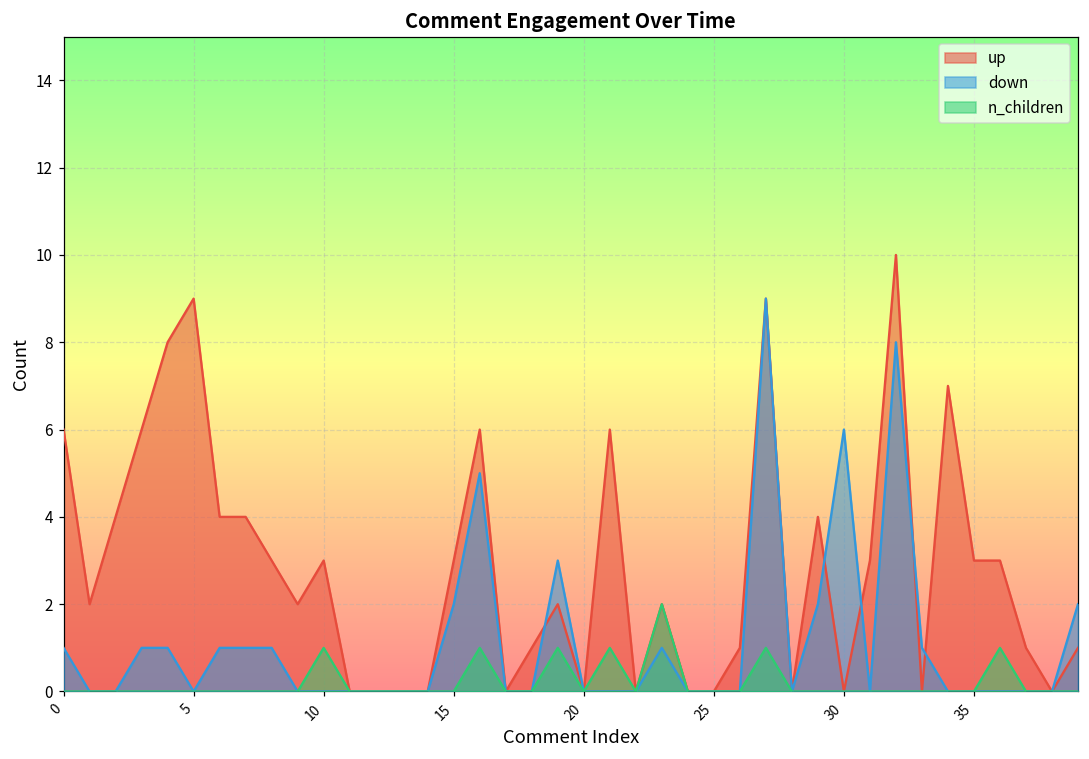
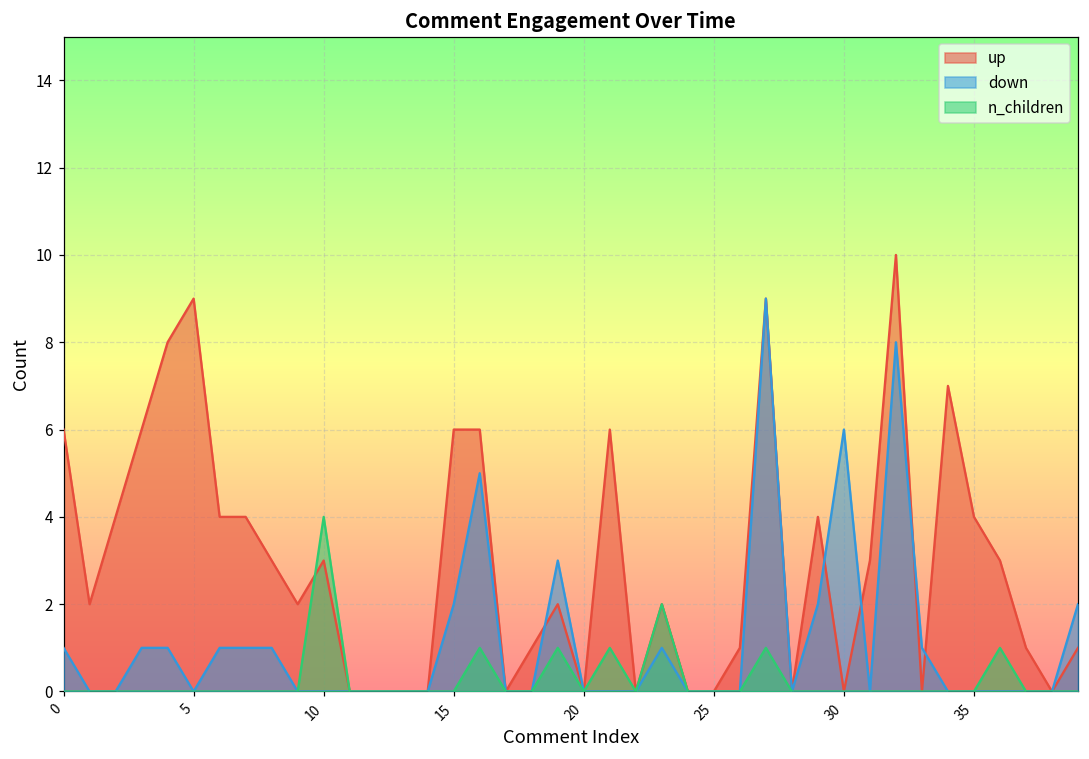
  {
    "up": {
      "0": 6,
      "5": 9,
      "10": 3,
-     "15": 3,
-     "35": 3
+     "15": 6,
+     "35": 4
    },
    "down": {
      "0": 1,
      "10": 0,
      "15": 2,
      "30": 6
    },
    "n_children": {
      "0": 0,
-     "10": 1,
+     "10": 4,
      "15": 0
    }
  }
